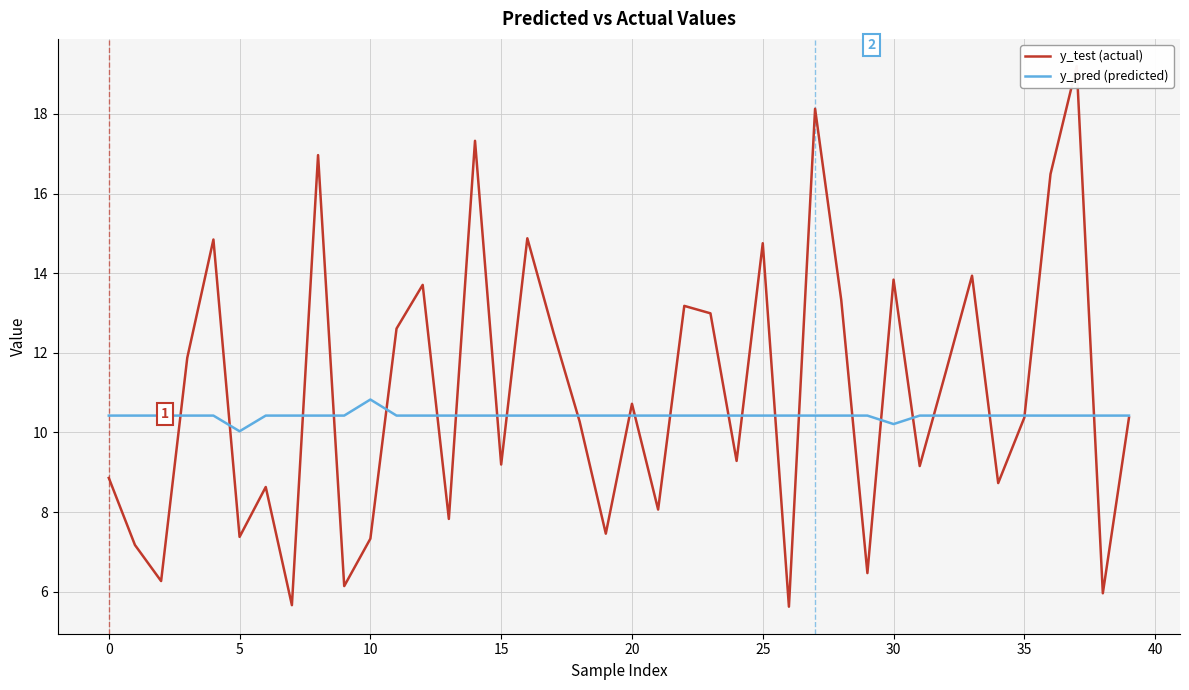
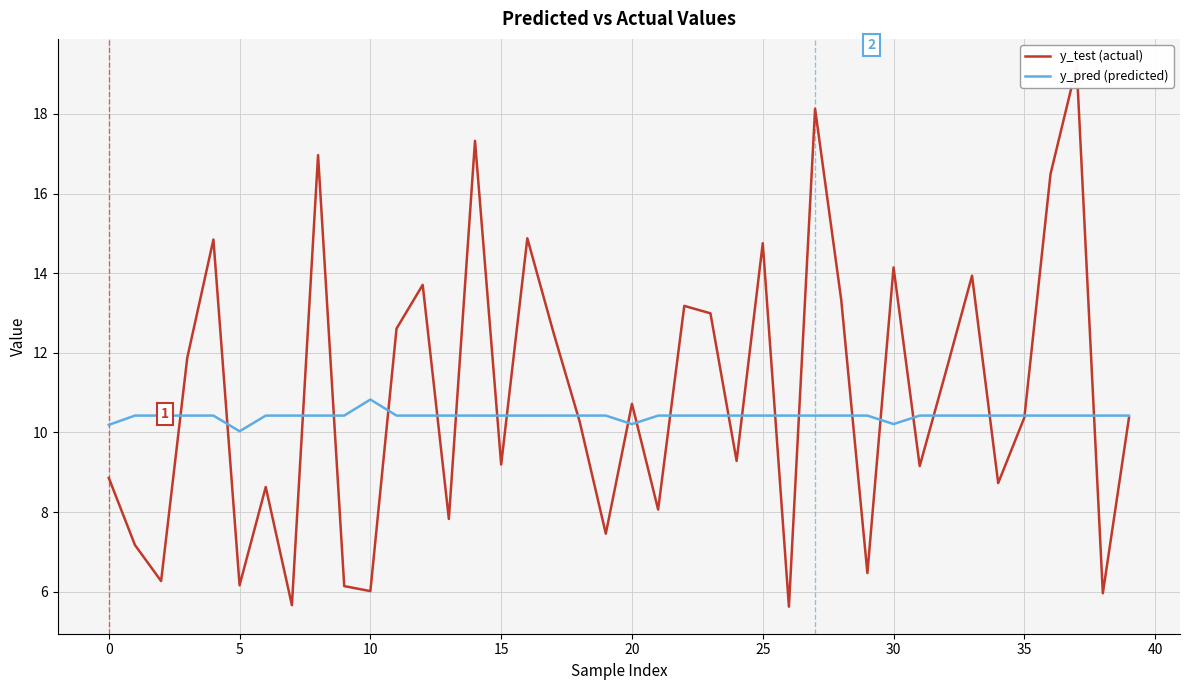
  {
    "y_test (actual)": {
      "0": 8.9,
-     "5": 7.4,
-     "10": 7.3,
+     "5": 6.2,
+     "10": 6.0,
      "15": 9.2,
      "20": 10.7,
      "25": 14.8,
-     "30": 13.8
+     "30": 14.1
    },
    "y_pred (predicted)": {
-     "0": 10.4,
+     "0": 10.2,
      "5": 10.0,
      "10": 10.8,
      "15": 10.4,
-     "20": 10.4,
+     "20": 10.2,
      "25": 10.4,
      "30": 10.2
    }
  }
